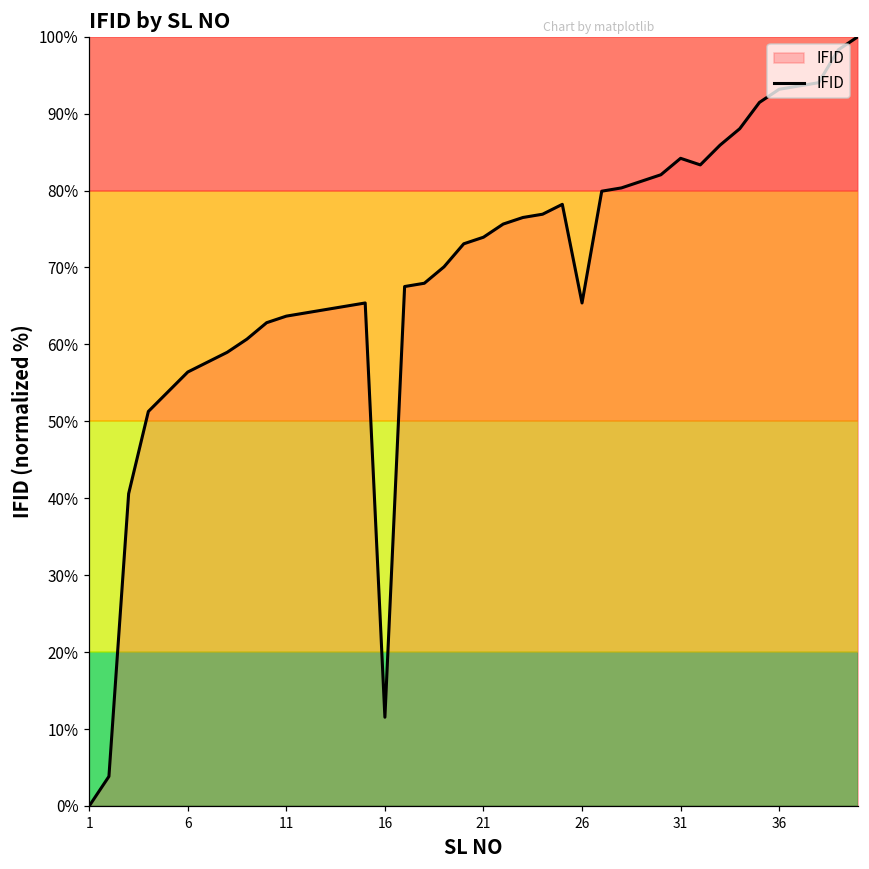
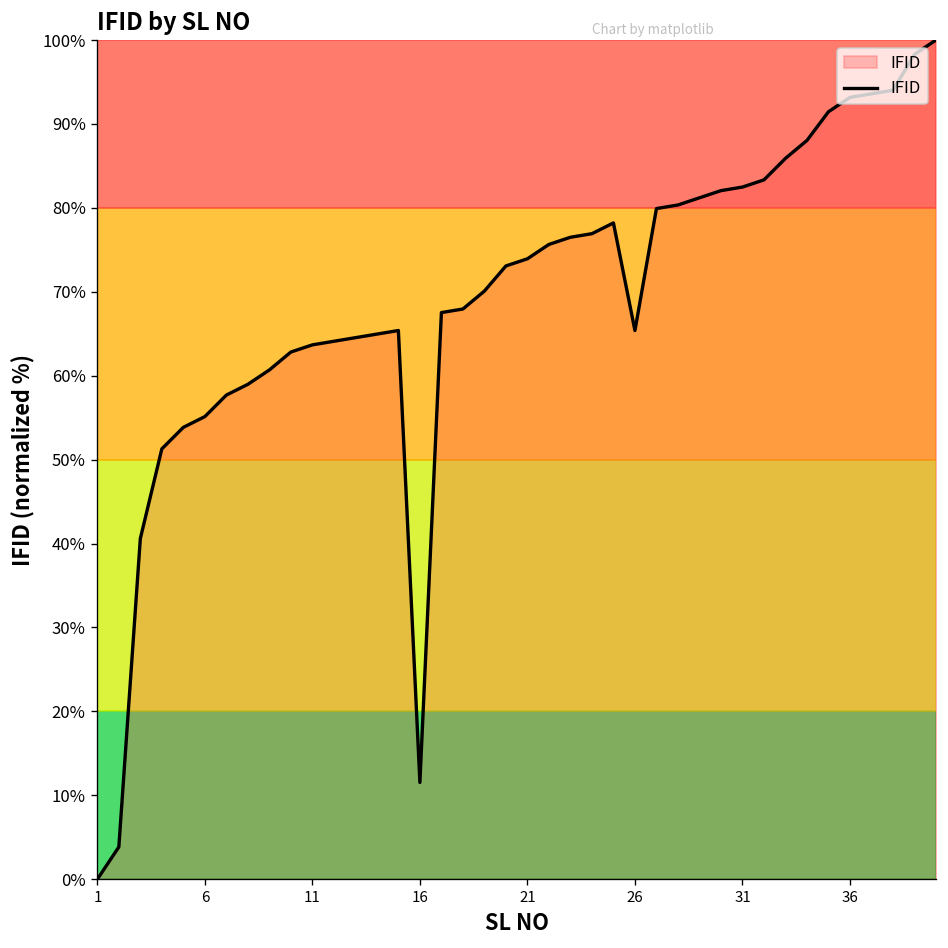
  {
    "1": "0%",
-   "6": "56%",
+   "6": "55%",
    "11": "64%",
    "16": "12%",
    "21": "74%",
    "26": "65%",
-   "31": "84%"
+   "31": "82%"
  }
